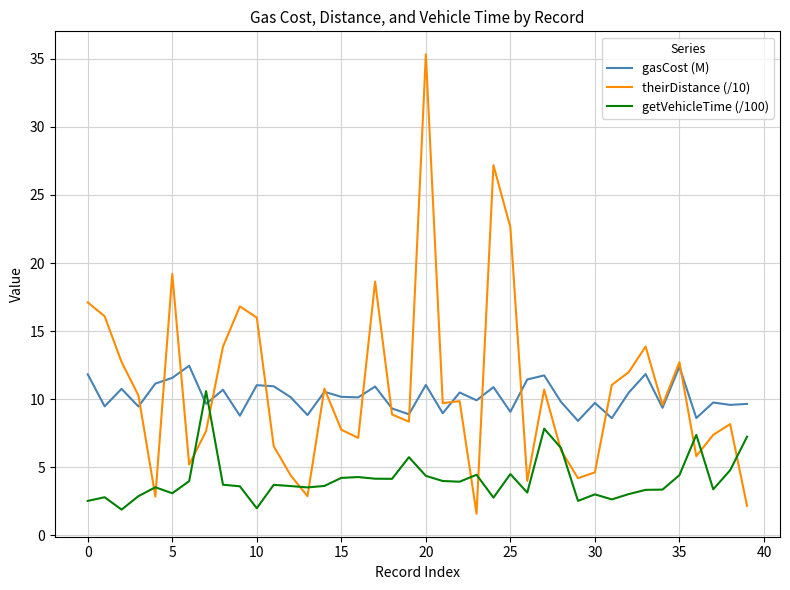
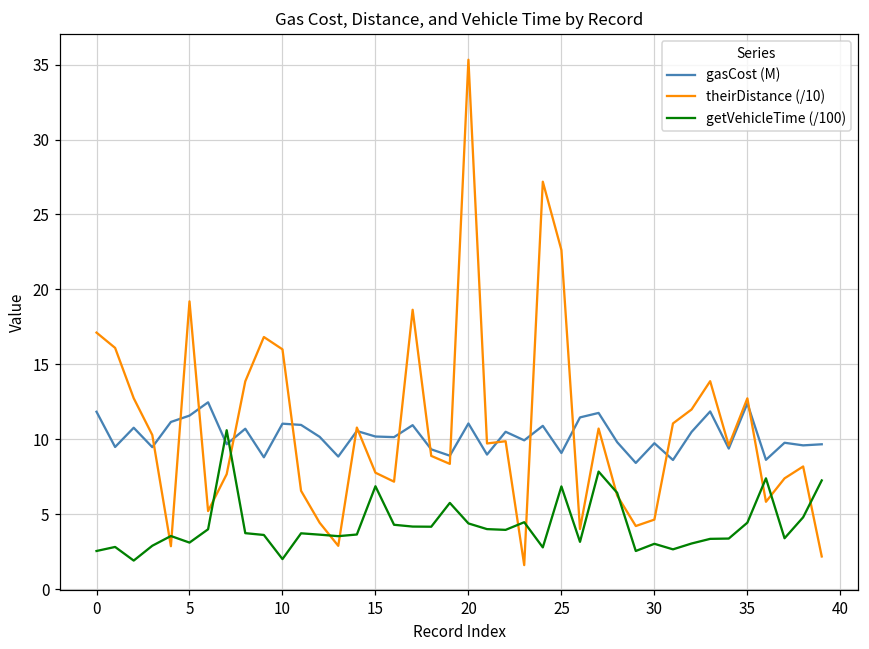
  {
    "gasCost (M)": {
      "0": 11.8,
      "5": 11.6,
      "10": 11.0,
      "15": 10.2,
      "20": 11.1,
      "25": 9.1,
      "30": 9.7,
      "35": 12.4
    },
    "theirDistance (/10)": {
      "0": 17.1,
      "5": 19.2,
      "10": 16.0,
      "15": 7.8,
      "20": 35.3,
      "25": 22.6,
      "30": 4.6,
      "35": 12.7
    },
    "getVehicleTime (/100)": {
      "0": 2.5,
      "5": 3.1,
      "10": 2.0,
-     "15": 4.2,
+     "15": 6.9,
      "20": 4.4,
-     "25": 4.5,
+     "25": 6.9,
      "30": 3.0,
      "35": 4.4
    }
  }
